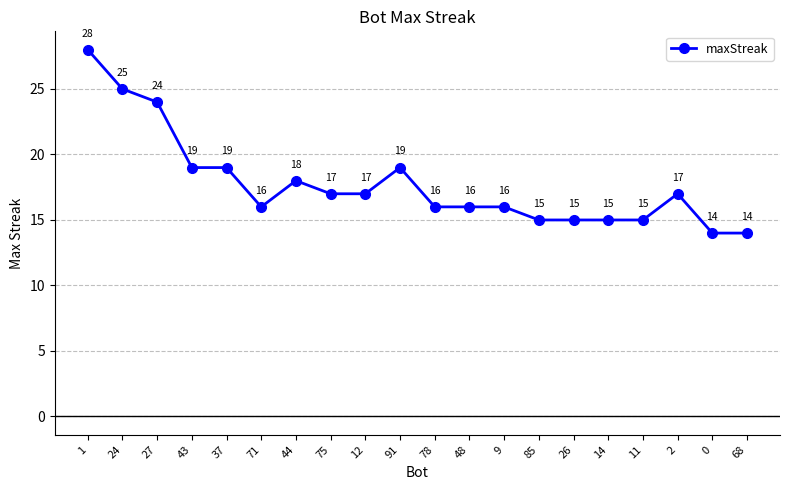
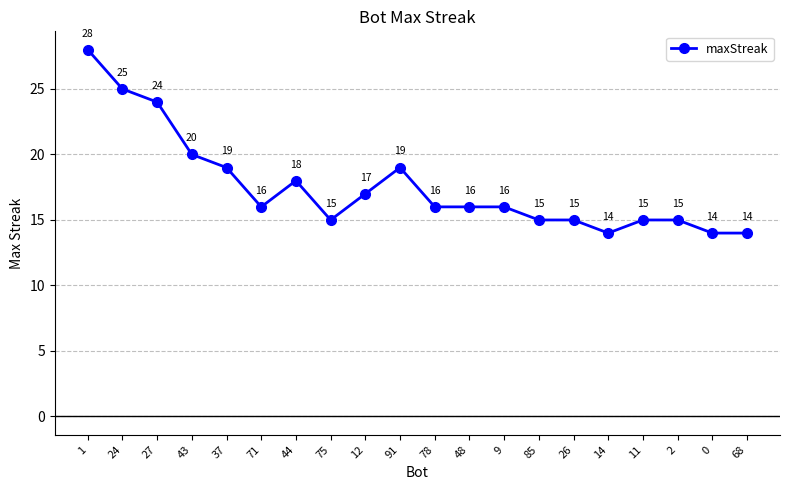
  {
    "1": 28,
    "24": 25,
    "27": 24,
-   "43": 19,
+   "43": 20,
    "37": 19,
    "71": 16,
    "44": 18,
-   "75": 17,
+   "75": 15,
    "12": 17,
    "91": 19,
    "78": 16,
    "48": 16,
    "9": 16,
    "85": 15,
    "26": 15,
-   "14": 15,
+   "14": 14,
    "11": 15,
-   "2": 17,
+   "2": 15,
    "0": 14,
    "68": 14
  }
